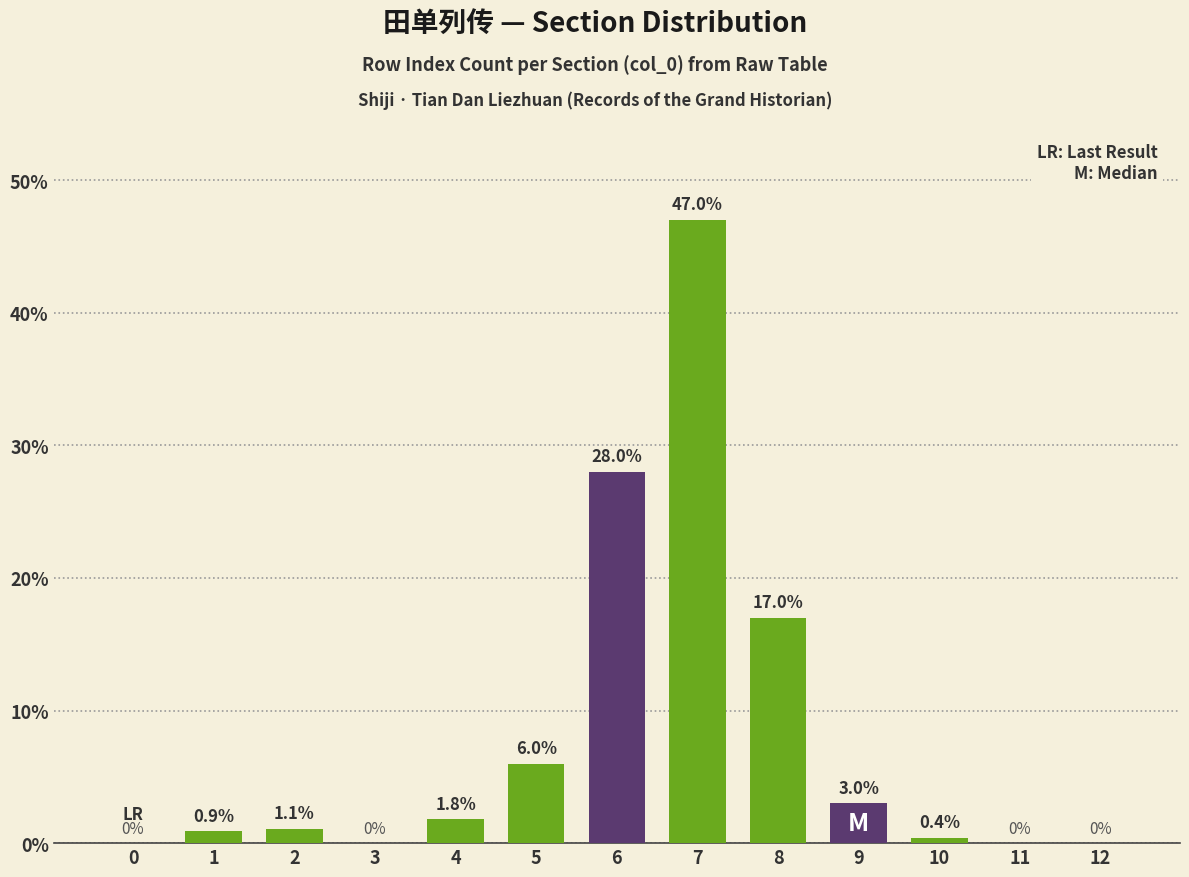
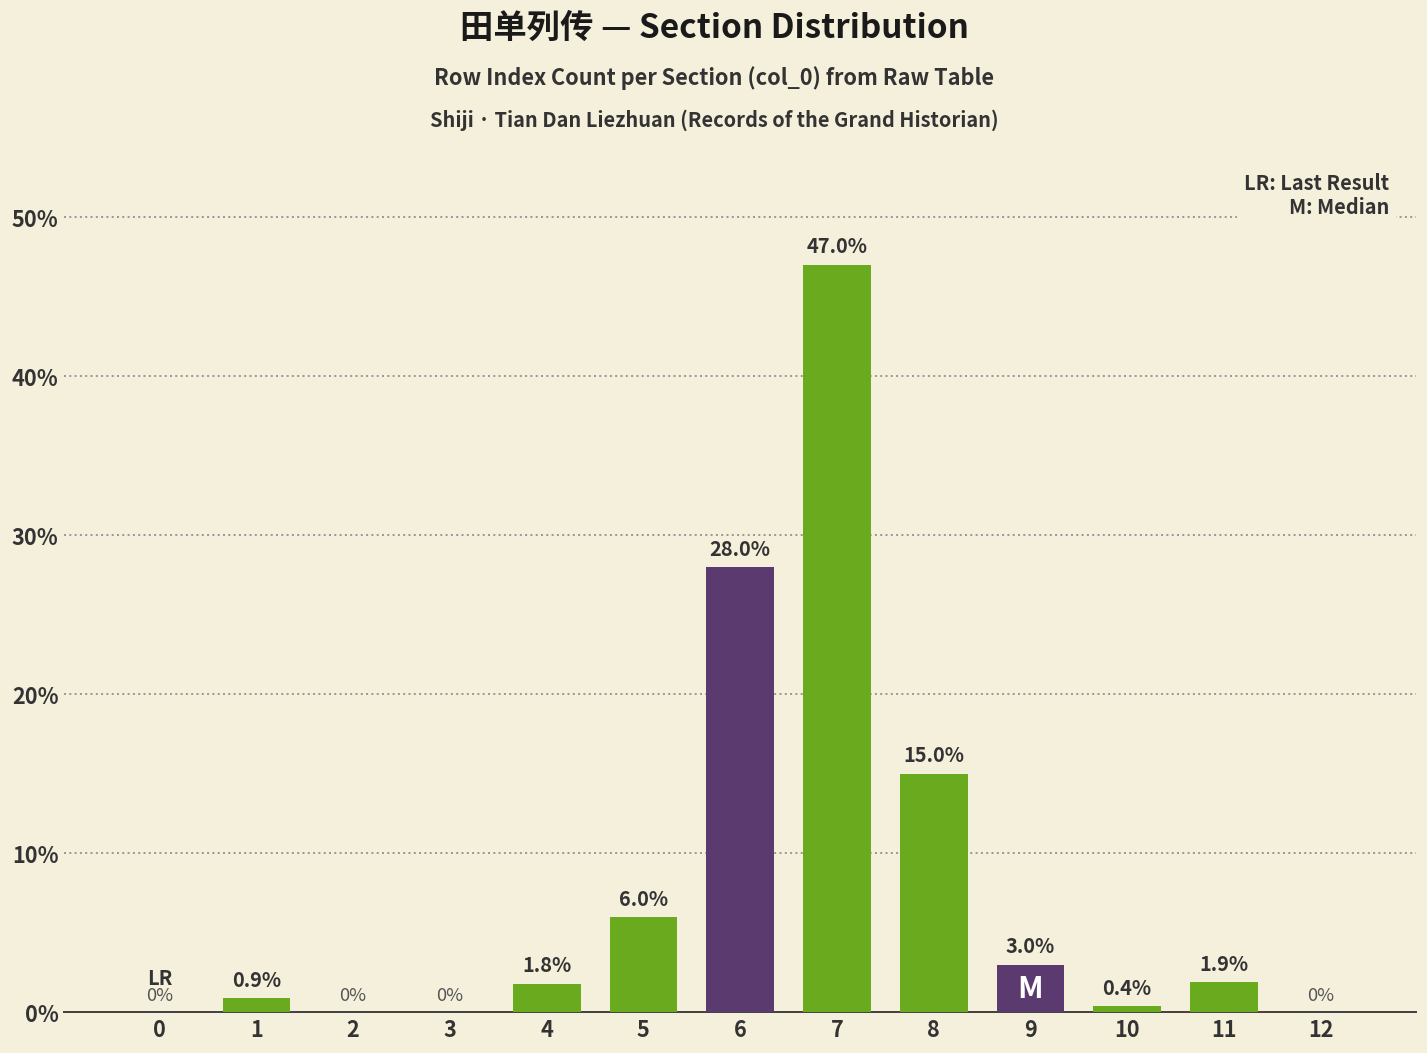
  {
    "1": "0.9%",
-   "2": "1.1%",
+   "2": "0%",
    "3": "0%",
    "4": "1.8%",
    "5": "6.0%",
    "6": "28.0%",
    "7": "47.0%",
-   "8": "17.0%",
+   "8": "15.0%",
    "9": "3.0%",
    "10": "0.4%",
-   "11": "0%",
+   "11": "1.9%",
    "12": "0%"
  }
